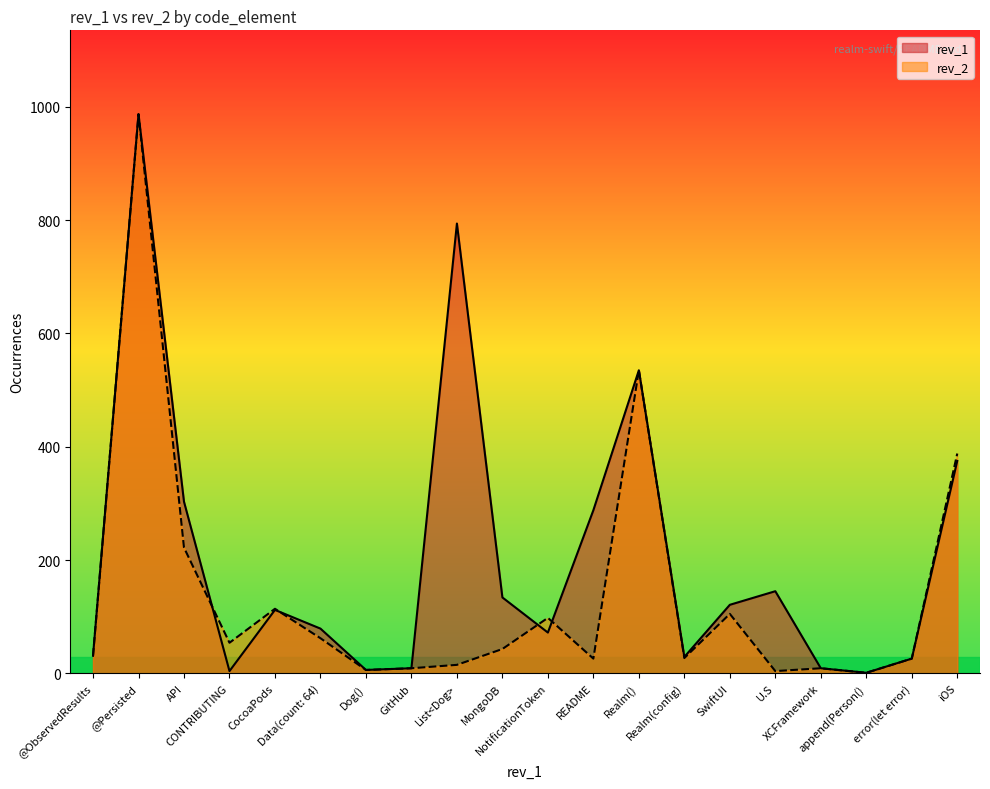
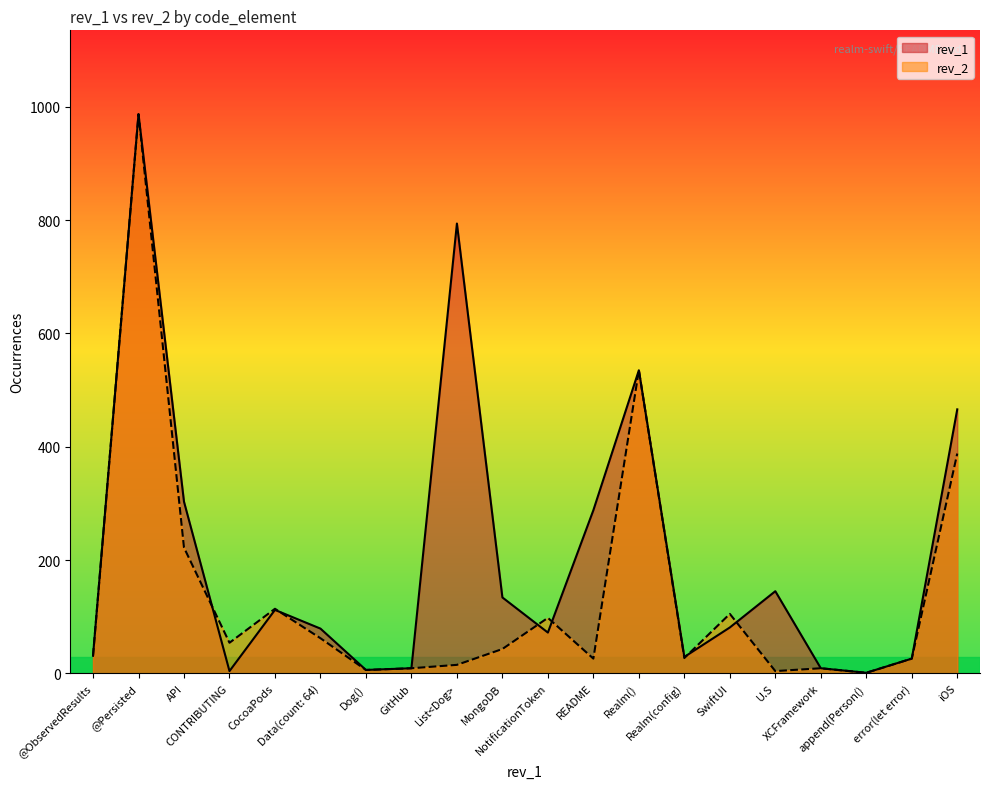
  {
    "rev_1": {
      "API": 300,
      "Data(count: 64)": 80,
      "List<Dog>": 790,
      "MongoDB": 130,
      "NotificationToken": 70,
      "README": 290,
-     "SwiftUI": 120,
+     "SwiftUI": 80,
      "U.S": 150,
-     "iOS": 380
+     "iOS": 470
    },
    "rev_2": {
      "API": 220,
      "CONTRIBUTING": 50,
      "Data(count: 64)": 60,
      "MongoDB": 40,
      "NotificationToken": 100,
      "SwiftUI": 110,
      "iOS": 390
    }
  }
